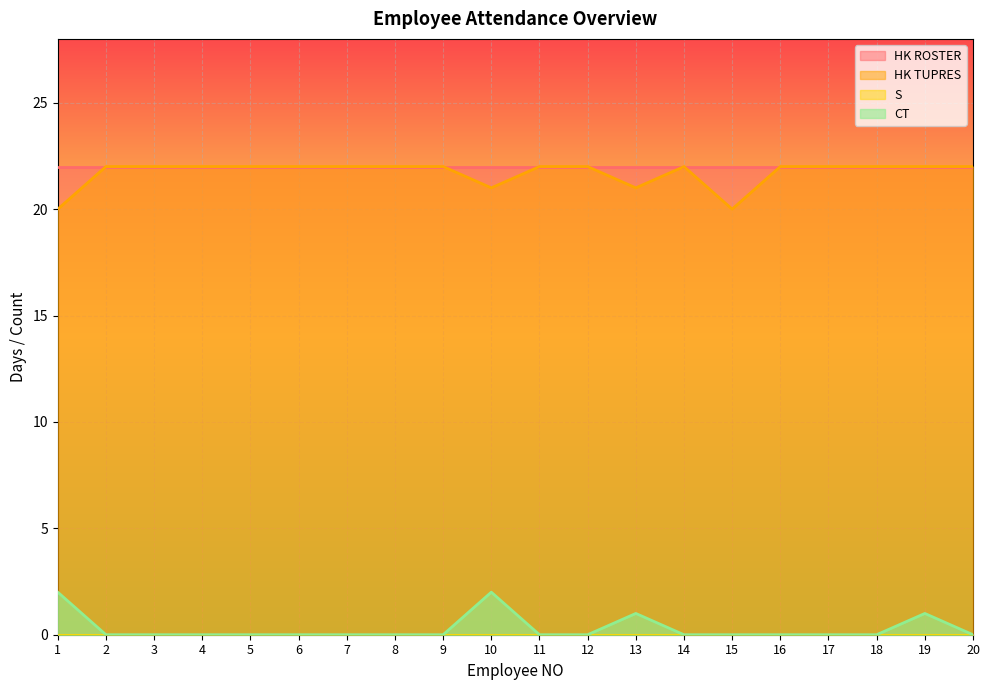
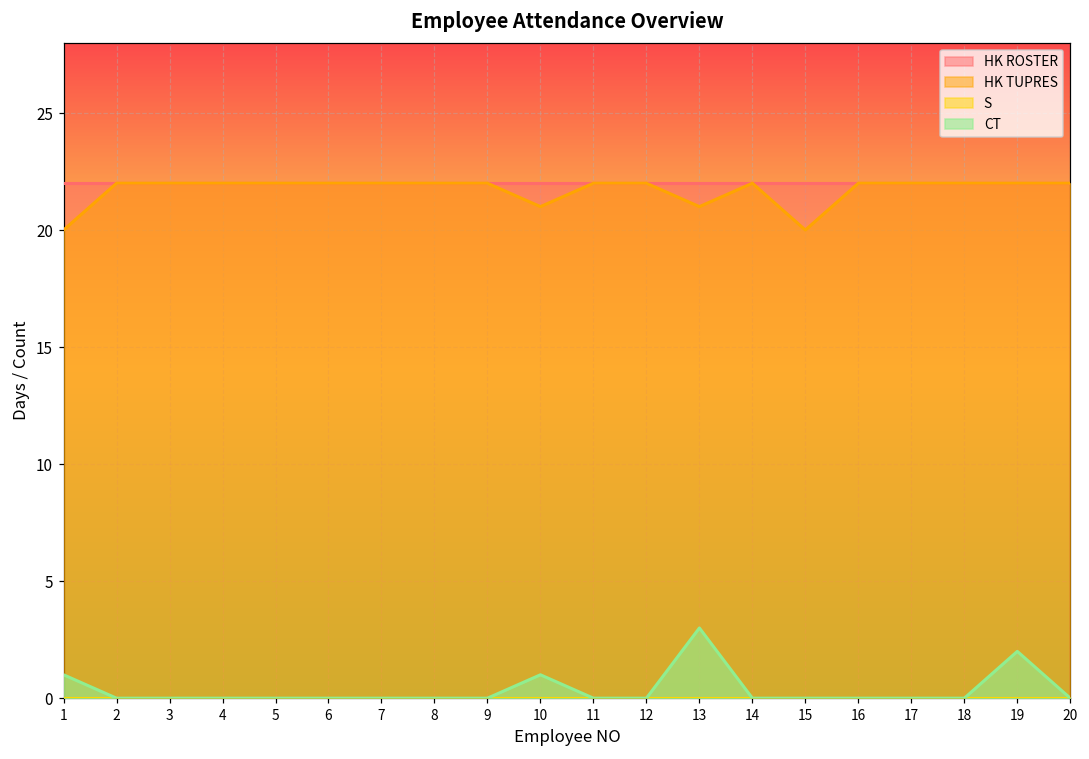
  {
    "HK ROSTER": {
      "1": 22,
      "10": 22,
      "13": 22,
      "15": 22
    },
    "CT": {
-     "1": 2,
-     "10": 2,
-     "13": 1,
-     "19": 1
+     "1": 1,
+     "10": 1,
+     "13": 3,
+     "19": 2
    }
  }
